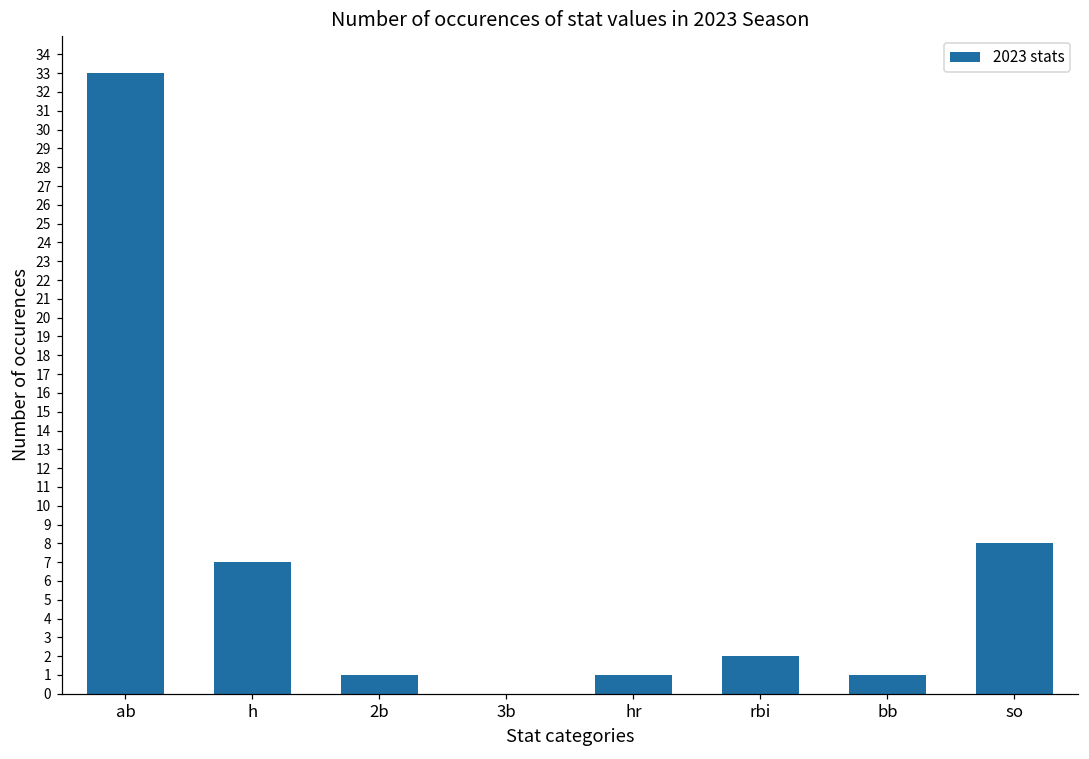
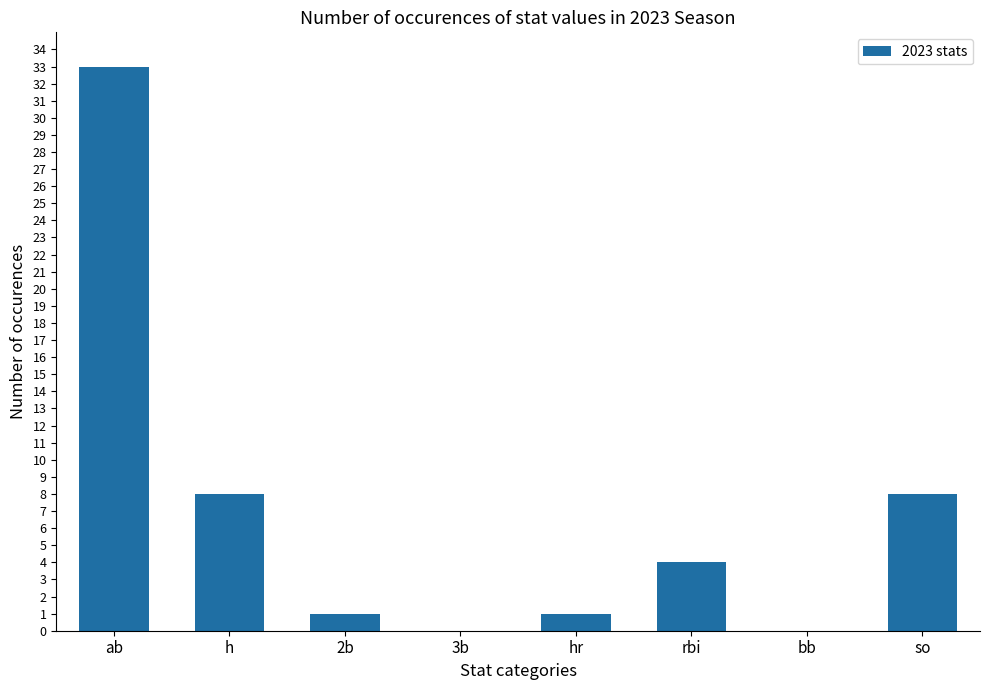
  {
    "ab": 33,
-   "h": 7,
+   "h": 8,
    "2b": 1,
    "3b": 0,
    "hr": 1,
-   "rbi": 2,
-   "bb": 1,
+   "rbi": 4,
+   "bb": 0,
    "so": 8
  }
